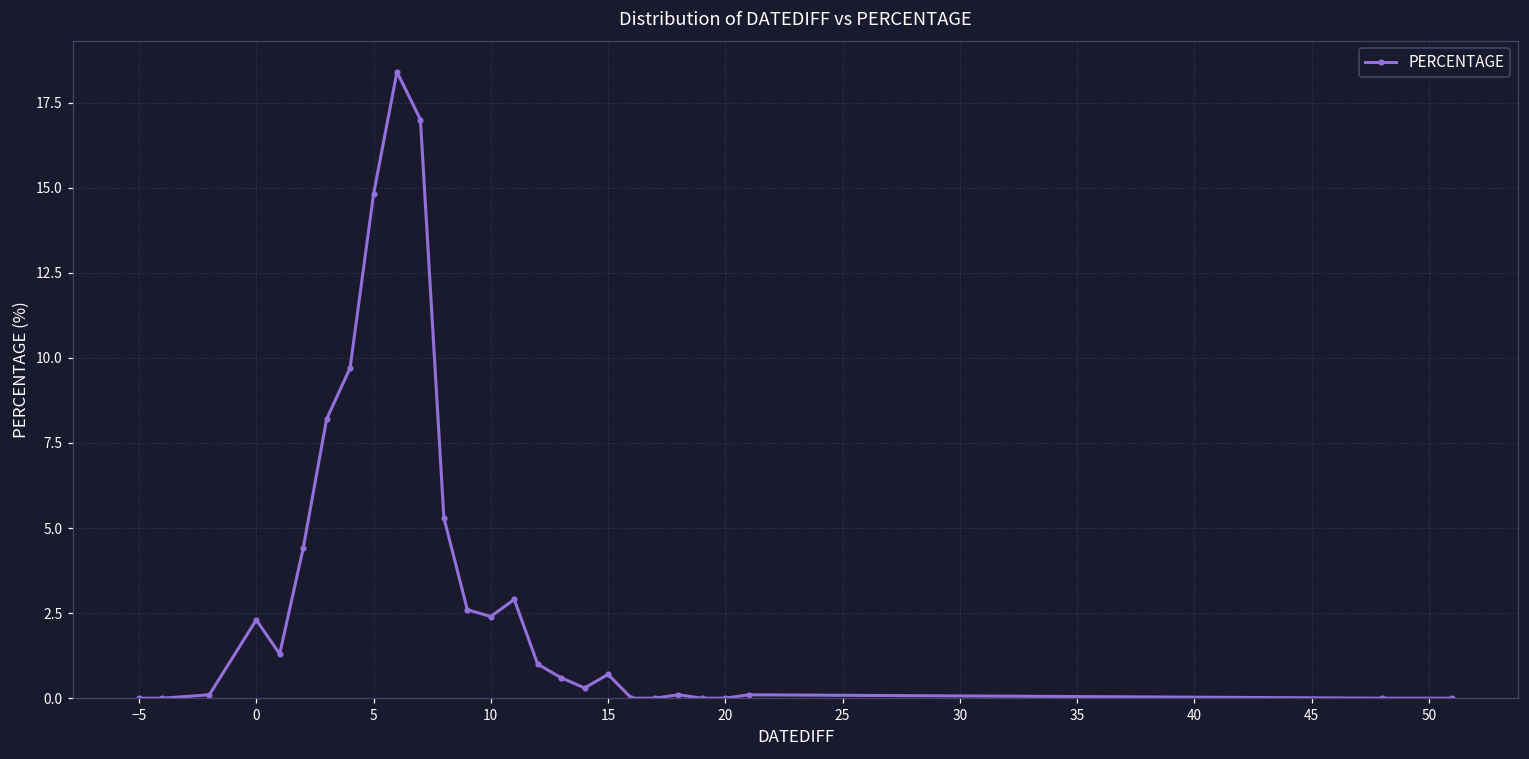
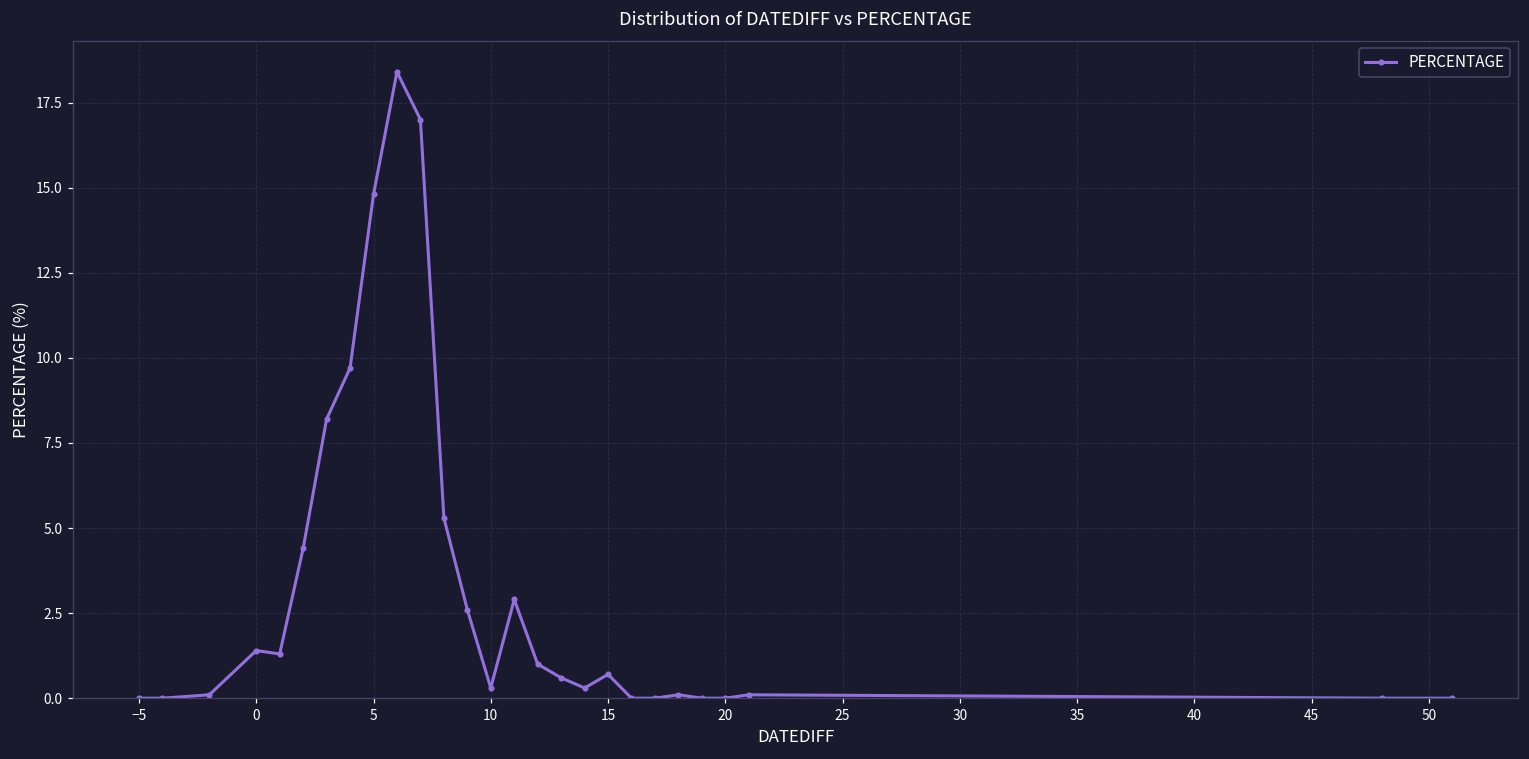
  {
    "−5": 0.0,
-   "0": 2.3,
+   "0": 1.4,
    "5": 14.8,
-   "10": 2.4,
+   "10": 0.3,
    "15": 0.7,
    "20": 0.0
  }
